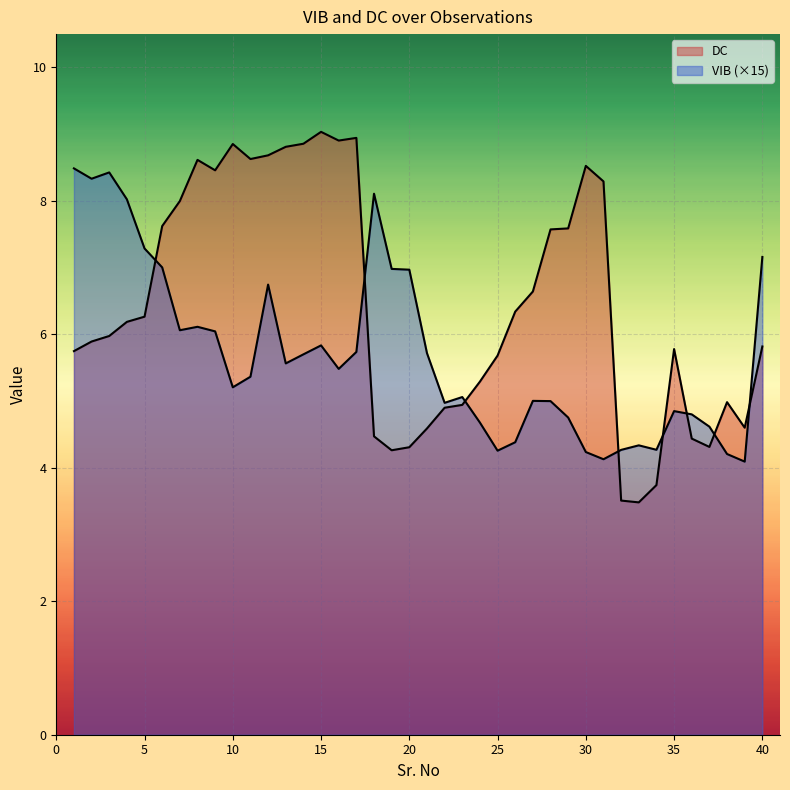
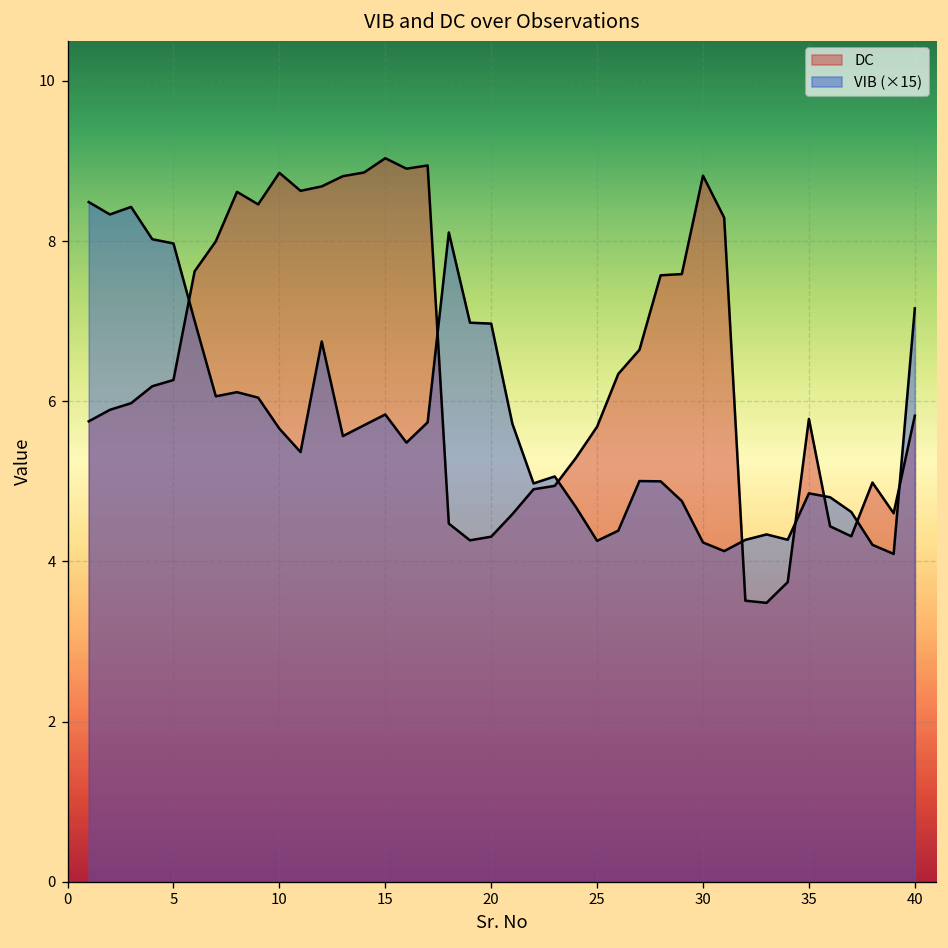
  {
    "DC": {
      "5": 6.3,
      "10": 8.9,
      "15": 9.0,
      "20": 4.3,
      "25": 5.7,
-     "30": 8.5,
+     "30": 8.8,
      "35": 5.8,
      "40": 5.8
    },
    "VIB (×15)": {
-     "5": 7.3,
-     "10": 5.2,
+     "5": 8.0,
+     "10": 5.7,
      "15": 5.8,
      "20": 7.0,
      "25": 4.3,
      "30": 4.2,
      "35": 4.8,
      "40": 7.2
    }
  }
